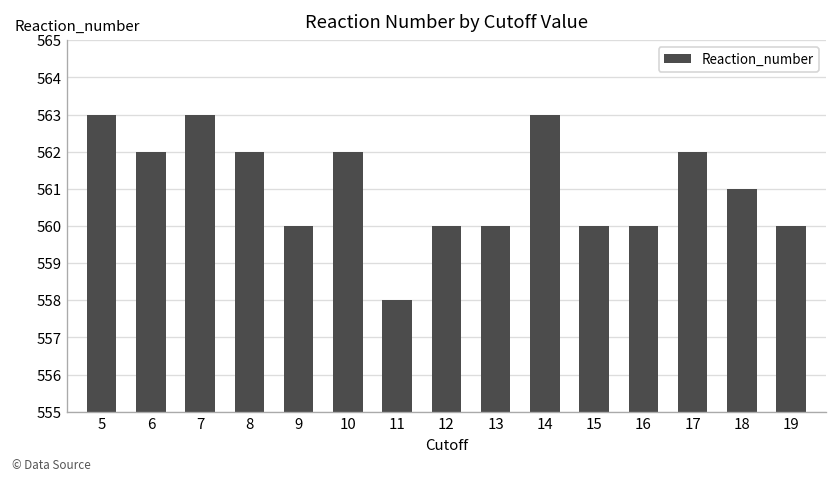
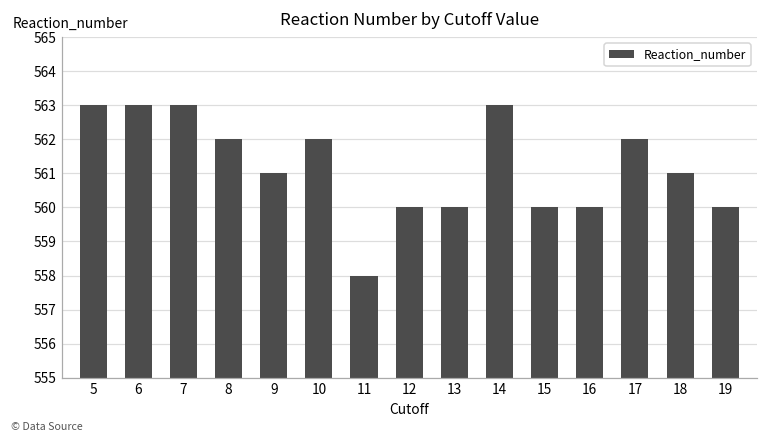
  {
    "5": 563,
-   "6": 562,
+   "6": 563,
    "7": 563,
    "8": 562,
-   "9": 560,
+   "9": 561,
    "10": 562,
    "11": 558,
    "12": 560,
    "13": 560,
    "14": 563,
    "15": 560,
    "16": 560,
    "17": 562,
    "18": 561,
    "19": 560
  }
